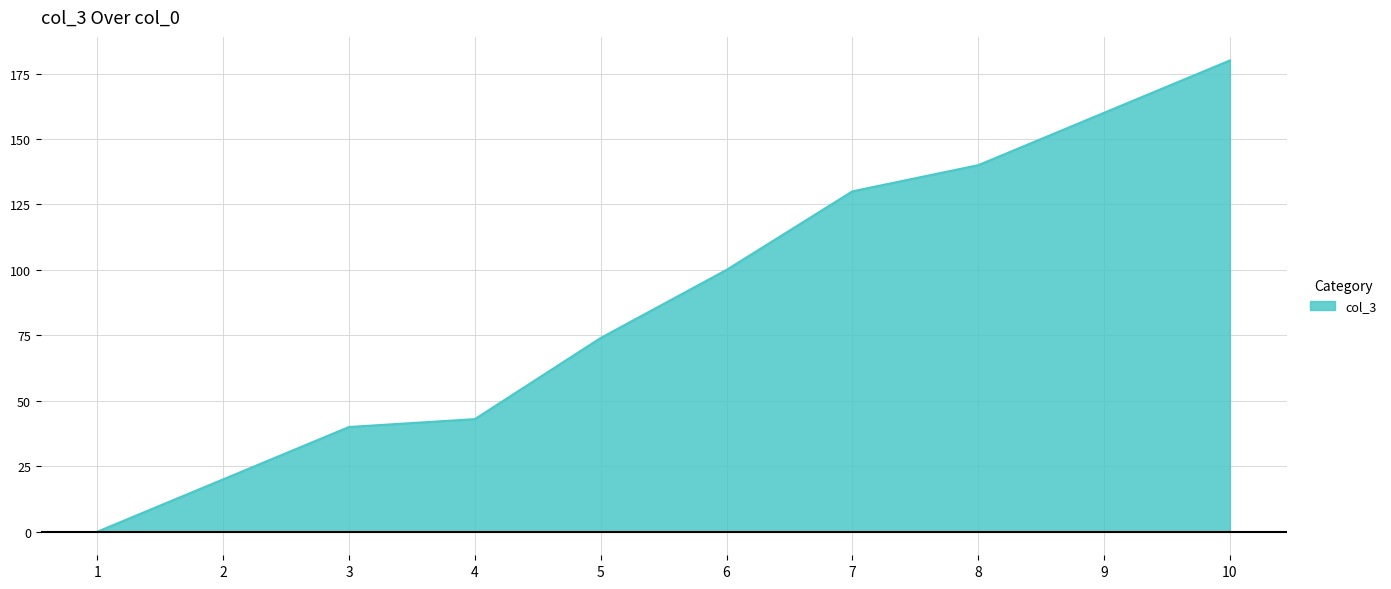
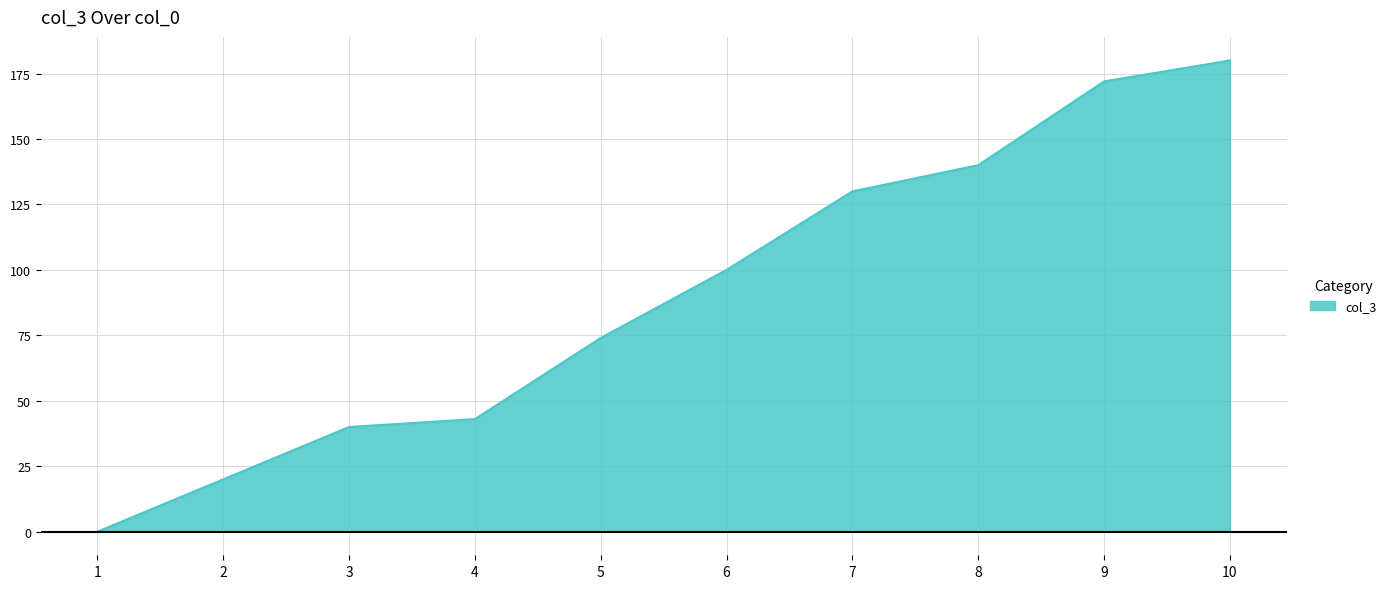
  {
    "1": 0,
    "2": 20,
    "3": 40,
    "4": 43,
    "5": 74,
    "6": 100,
    "7": 130,
    "8": 140,
-   "9": 160,
+   "9": 172,
    "10": 180
  }
